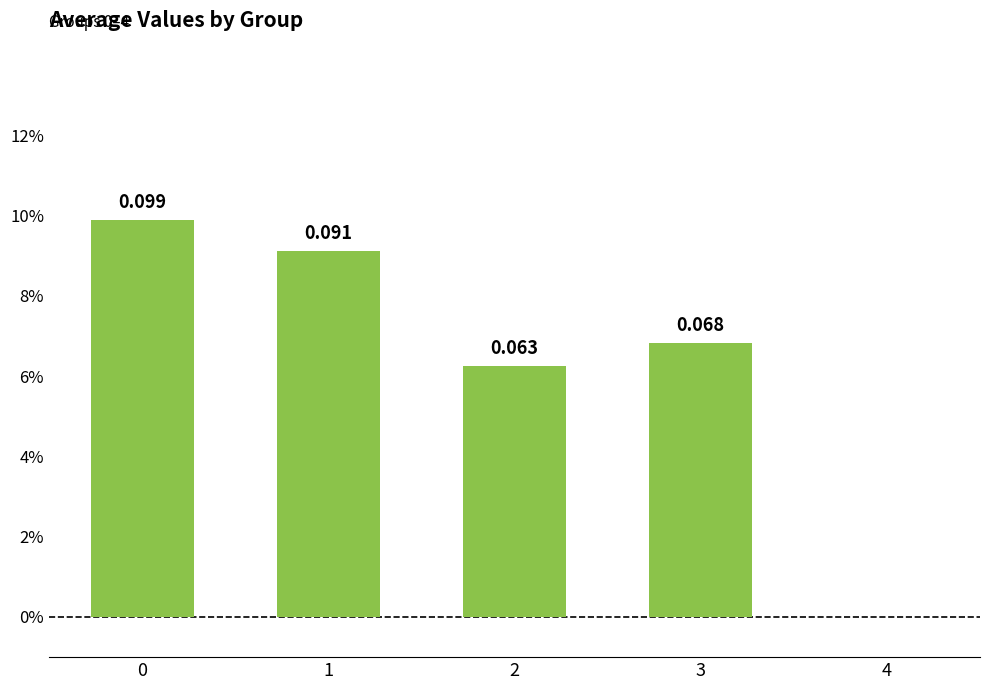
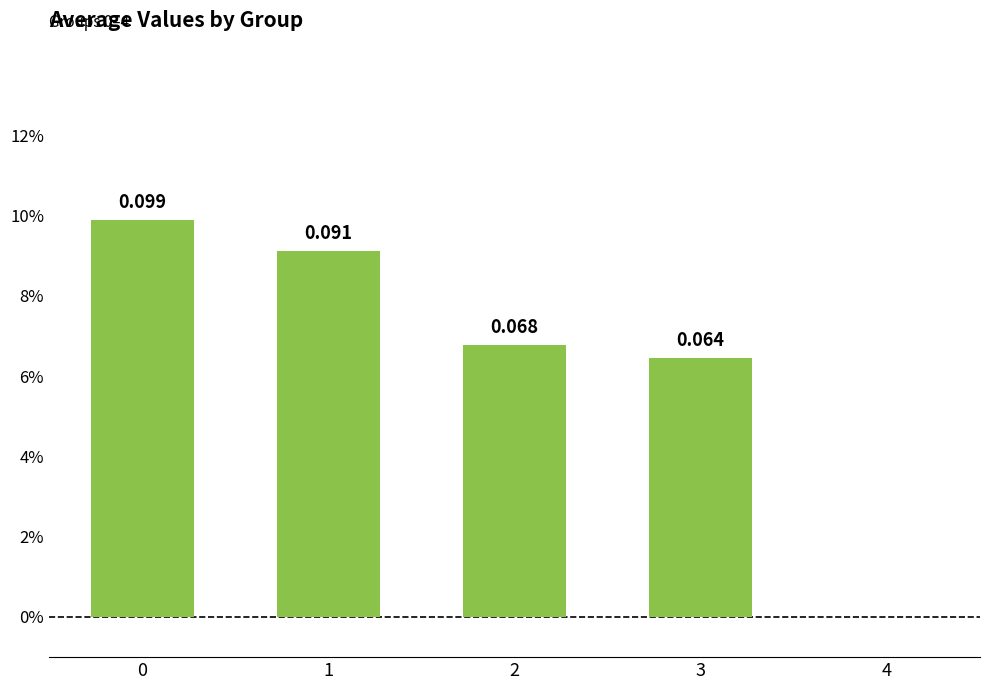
  {
    "0": 0.099,
    "1": 0.091,
-   "2": 0.063,
-   "3": 0.068
+   "2": 0.068,
+   "3": 0.064
  }
